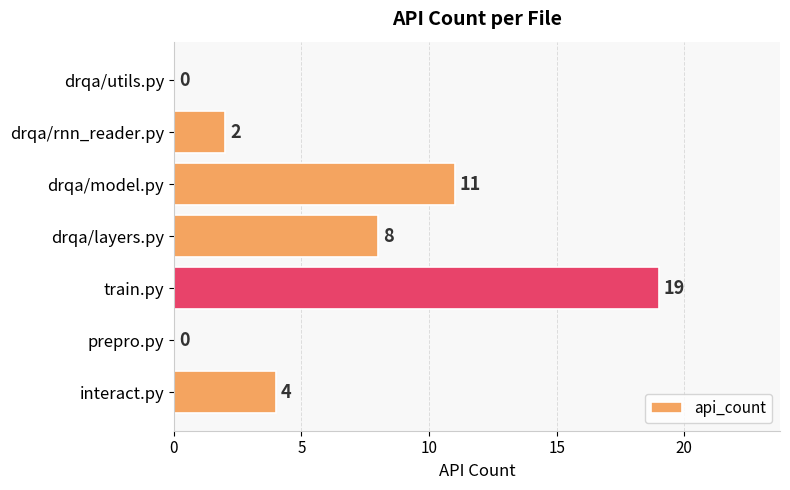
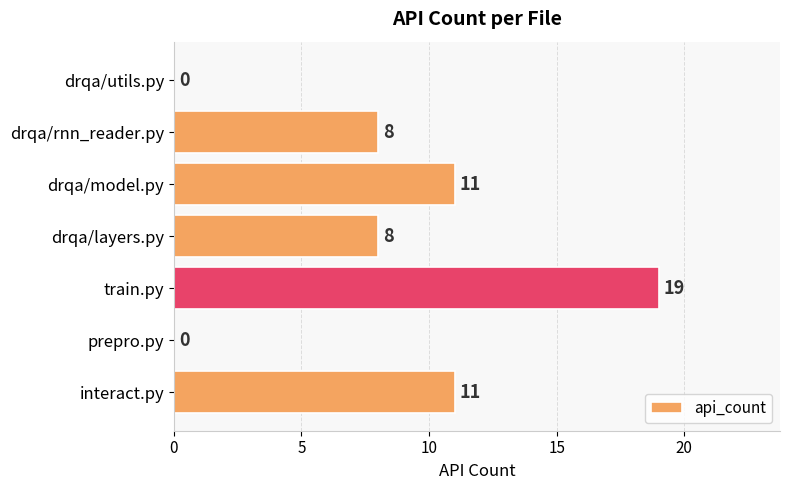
  {
    "drqa/utils.py": 0,
-   "drqa/rnn_reader.py": 2,
+   "drqa/rnn_reader.py": 8,
    "drqa/model.py": 11,
    "drqa/layers.py": 8,
    "train.py": 19,
    "prepro.py": 0,
-   "interact.py": 4
+   "interact.py": 11
  }
